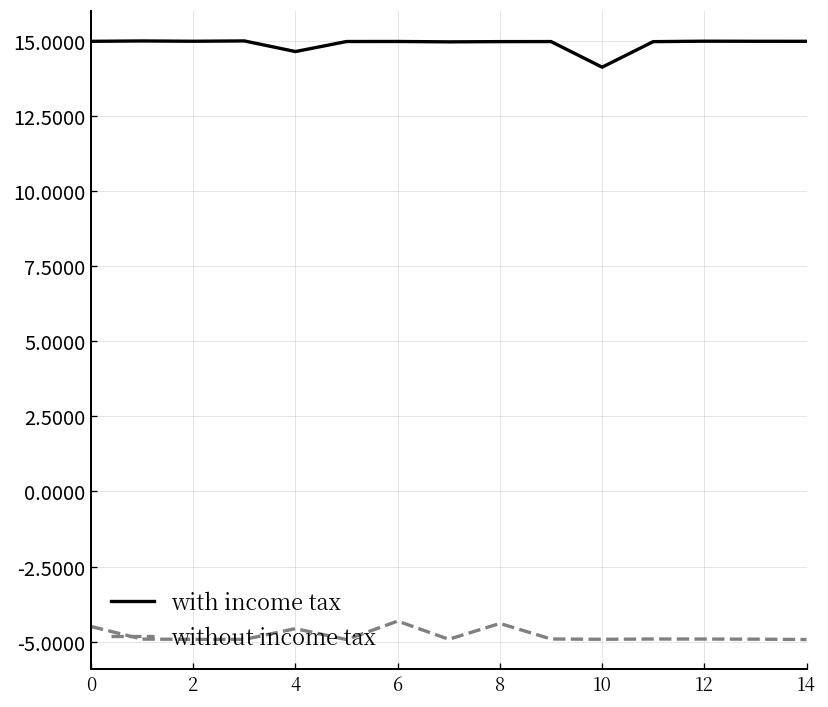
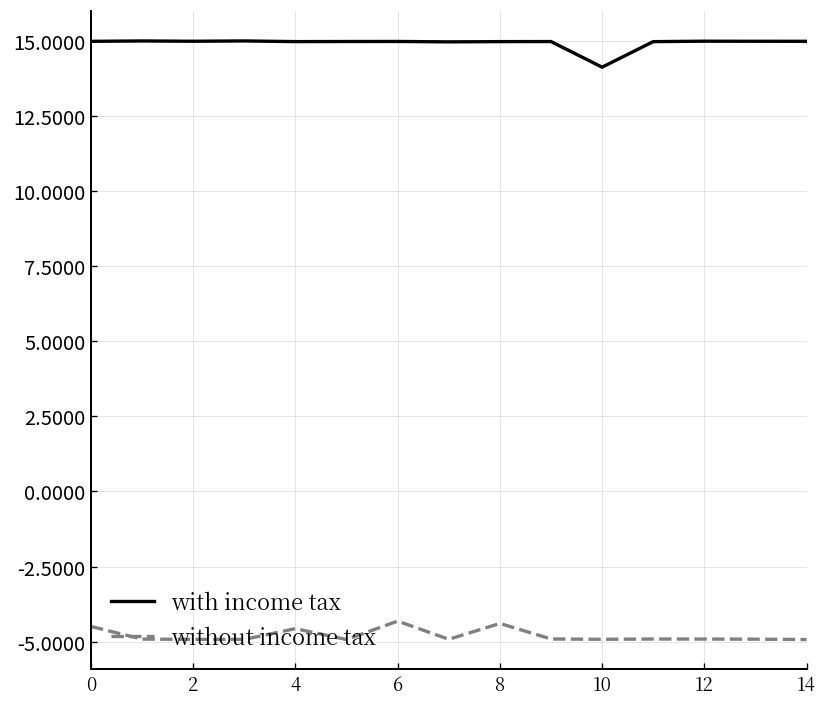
  {
    "with income tax": {
      "0": 15.0,
      "2": 15.0,
-     "4": 14.6,
+     "4": 15.0,
      "6": 15.0,
      "8": 15.0,
      "10": 14.1,
      "12": 15.0,
      "14": 15.0
    },
    "without income tax": {
      "0": -4.5,
      "2": -4.9,
      "4": -4.6,
      "6": -4.3,
      "8": -4.4,
      "10": -4.9,
      "12": -4.9,
      "14": -4.9
    }
  }
